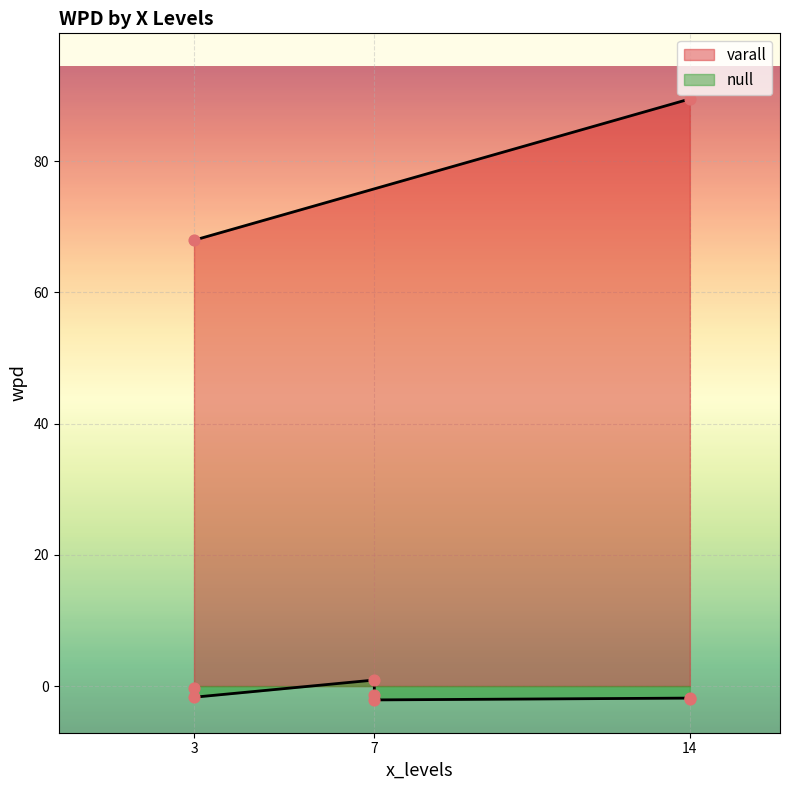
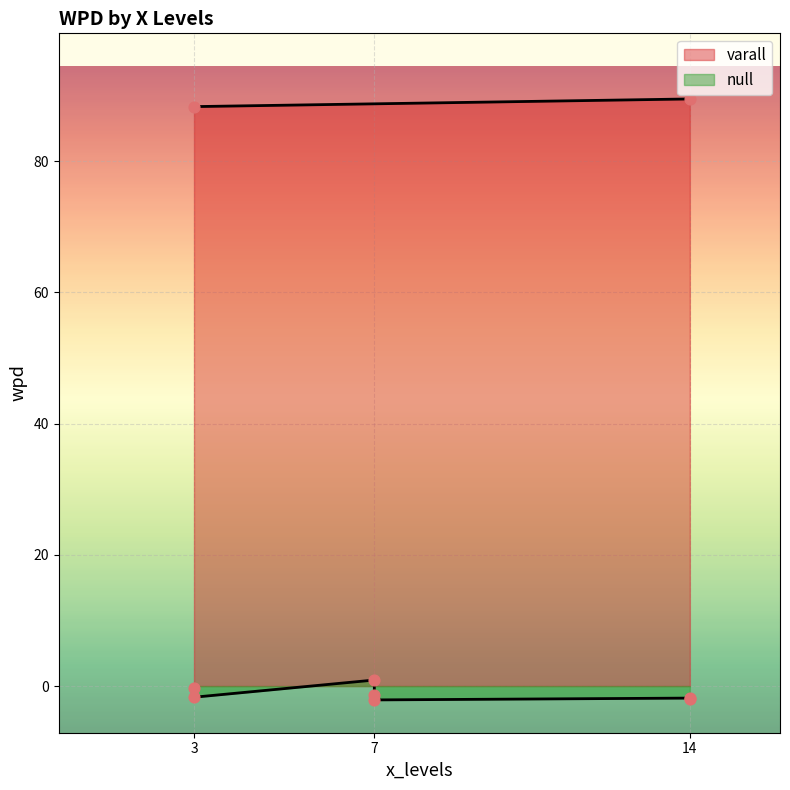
  {
    "varall": {
-     "3": 68,
+     "3": 88,
      "14": 89
    }
  }
